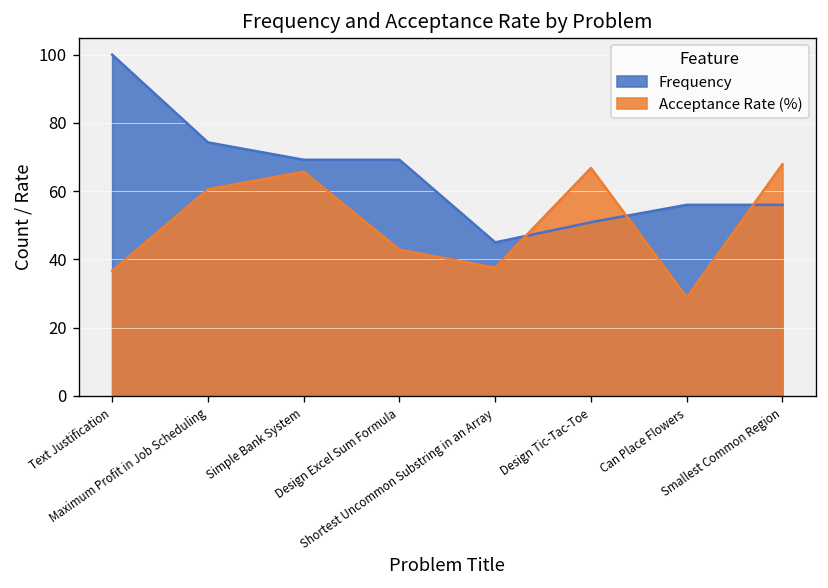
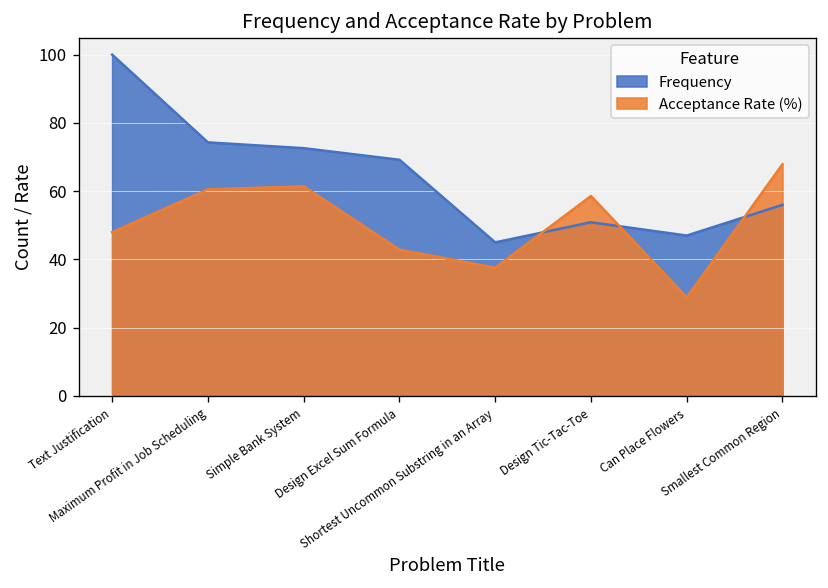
  {
    "Frequency": {
      "Text Justification": 100,
      "Maximum Profit in Job Scheduling": 74,
-     "Simple Bank System": 69,
+     "Simple Bank System": 73,
      "Design Excel Sum Formula": 69,
      "Shortest Uncommon Substring in an Array": 45,
      "Design Tic-Tac-Toe": 51,
-     "Can Place Flowers": 56,
+     "Can Place Flowers": 47,
      "Smallest Common Region": 56
    },
    "Acceptance Rate (%)": {
-     "Text Justification": 37,
+     "Text Justification": 48,
      "Maximum Profit in Job Scheduling": 61,
-     "Simple Bank System": 66,
+     "Simple Bank System": 61,
      "Design Excel Sum Formula": 43,
      "Shortest Uncommon Substring in an Array": 38,
-     "Design Tic-Tac-Toe": 67,
+     "Design Tic-Tac-Toe": 59,
      "Can Place Flowers": 29,
      "Smallest Common Region": 68
    }
  }
